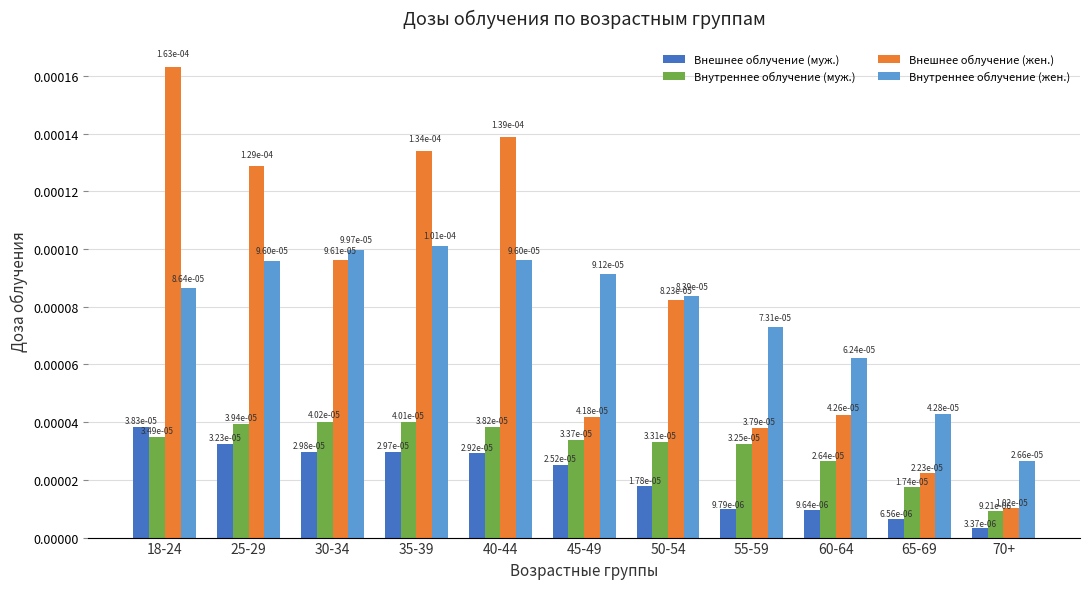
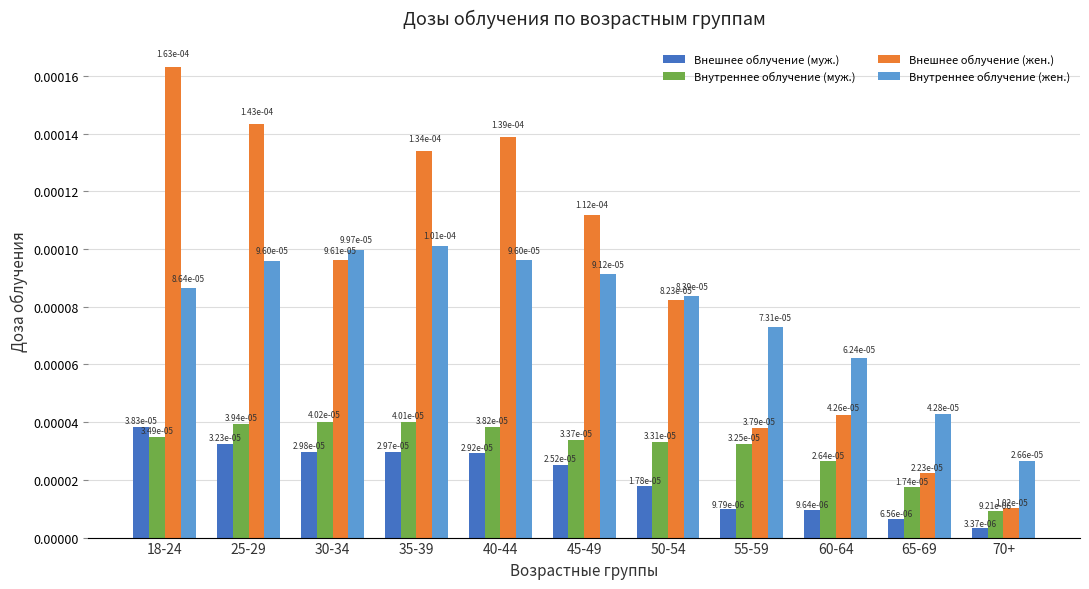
  {
    "Внутреннее облучение (муж.)": {
      "25-29": "3.94e-05",
      "30-34": "4.02e-05",
      "35-39": "4.01e-05",
      "40-44": "3.82e-05",
      "45-49": "3.37e-05",
      "50-54": "3.31e-05",
      "55-59": "3.25e-05",
      "60-64": "2.64e-05",
      "65-69": "1.74e-05"
    },
    "Внешнее облучение (жен.)": {
      "18-24": "1.63e-04",
-     "25-29": "1.29e-04",
+     "25-29": "1.43e-04",
      "35-39": "1.34e-04",
      "40-44": "1.39e-04",
-     "45-49": "4.18e-05",
+     "45-49": "1.12e-04",
      "55-59": "3.79e-05",
      "60-64": "4.26e-05",
      "65-69": "2.23e-05"
    }
  }
